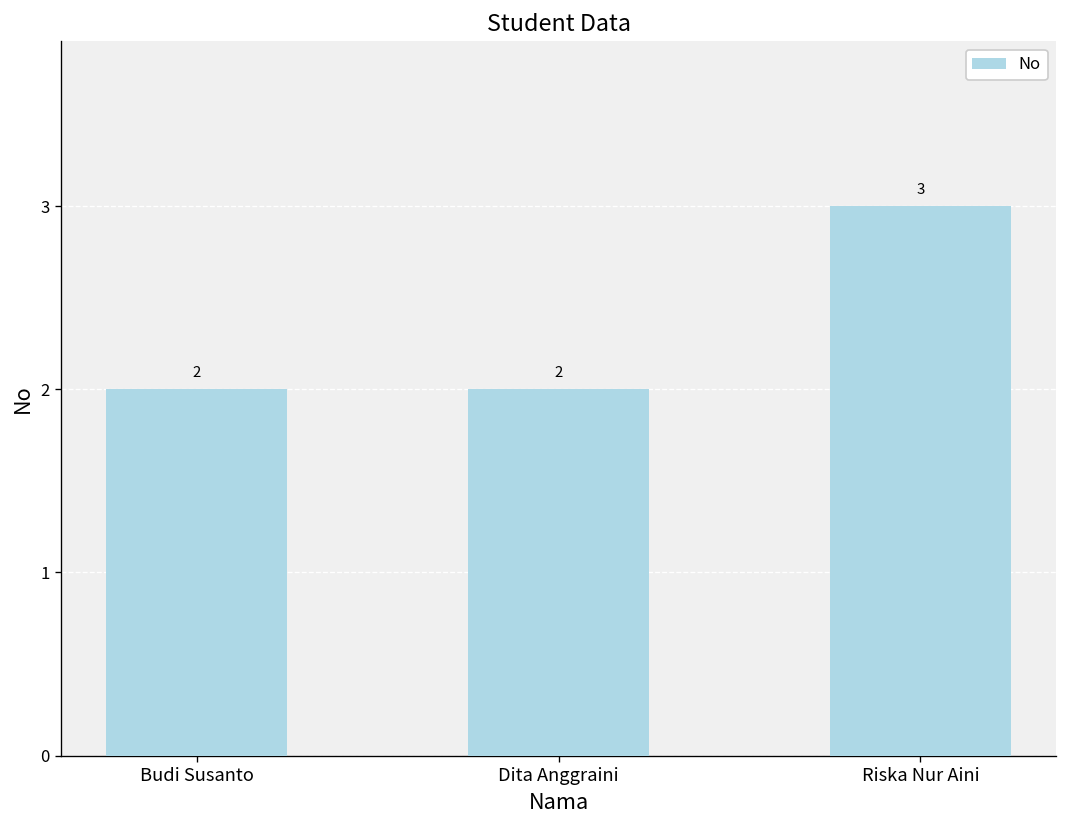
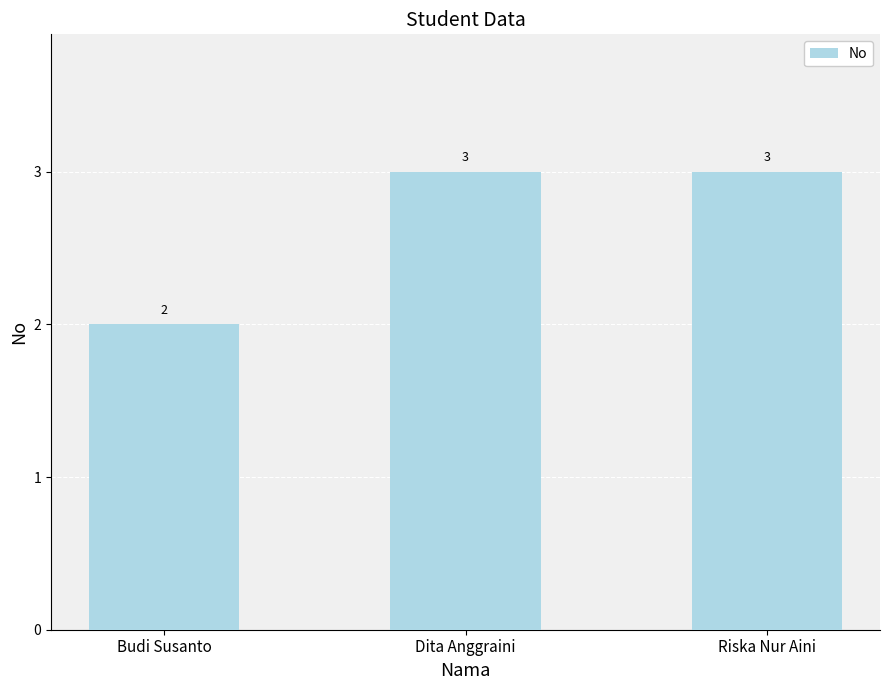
  {
    "Budi Susanto": 2,
-   "Dita Anggraini": 2,
+   "Dita Anggraini": 3,
    "Riska Nur Aini": 3
  }
